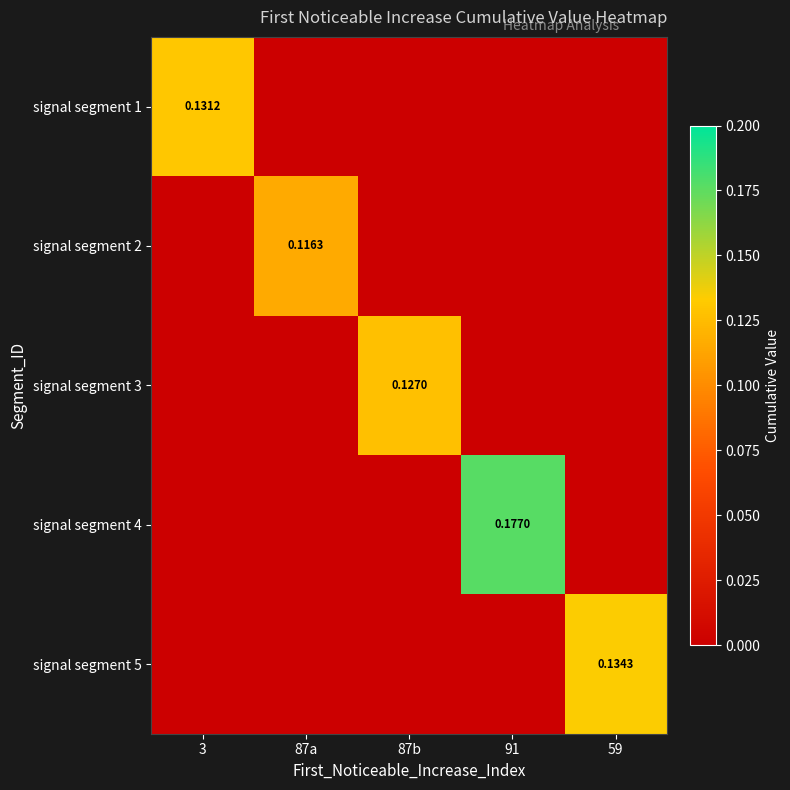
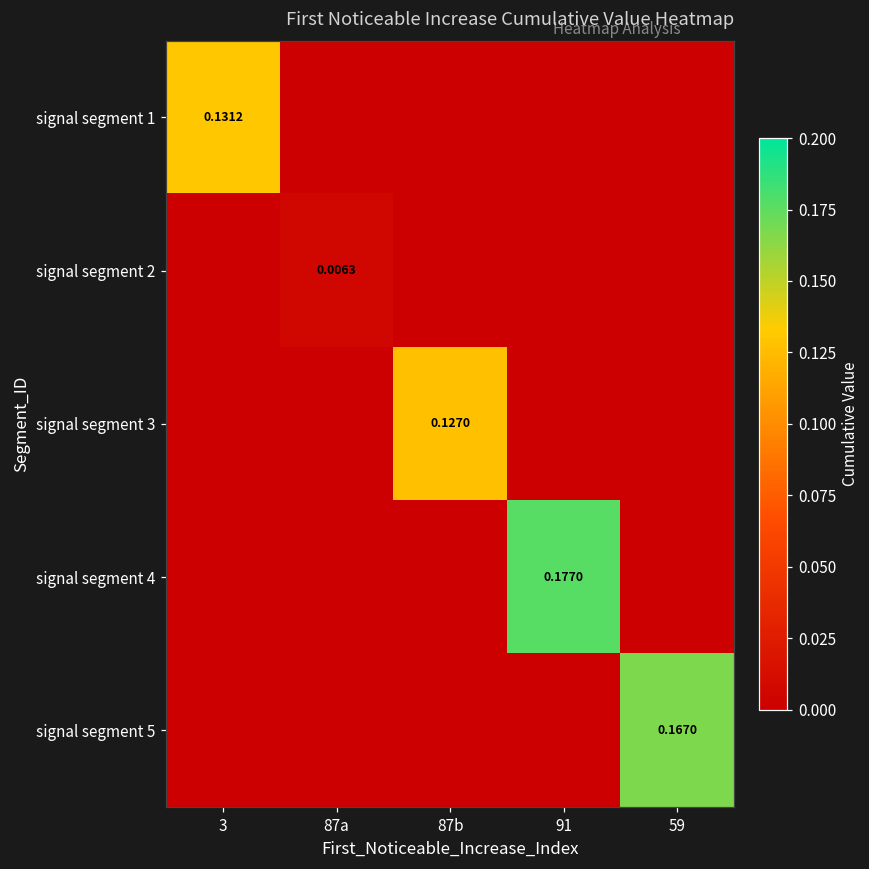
  {
    "signal segment 1": {
      "3": 0.1312
    },
    "signal segment 2": {
-     "87a": 0.1163
+     "87a": 0.0063
    },
    "signal segment 3": {
      "87b": 0.1270
    },
    "signal segment 4": {
      "91": 0.1770
    },
    "signal segment 5": {
-     "59": 0.1343
+     "59": 0.1670
    }
  }
